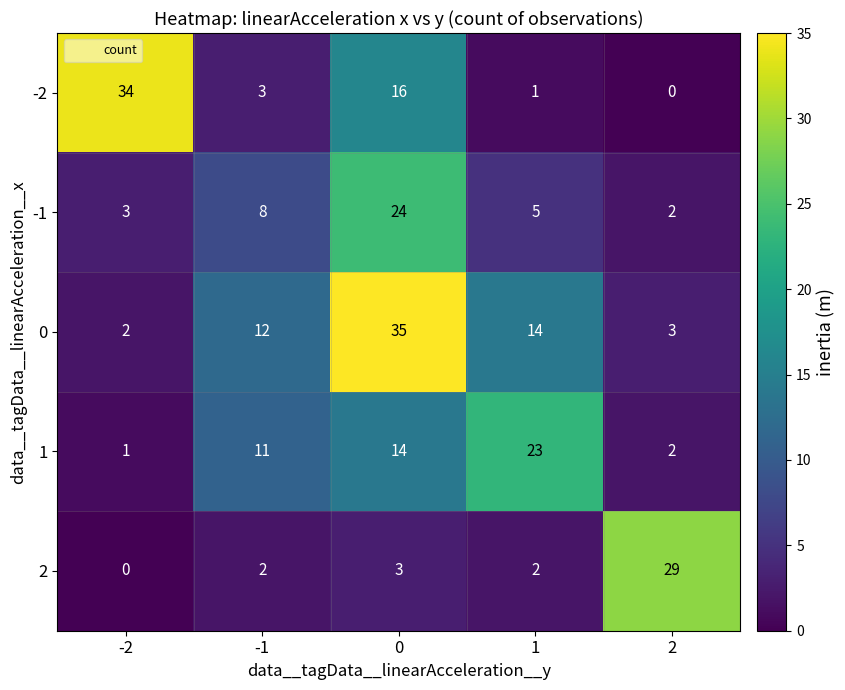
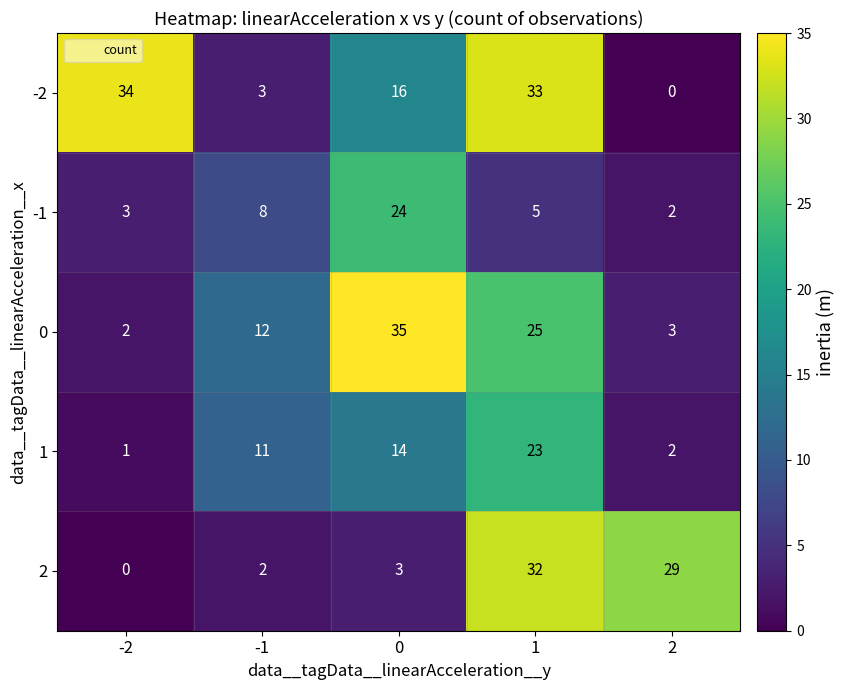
  {
    "-2": {
      "-2": 34,
      "-1": 3,
      "0": 16,
-     "1": 1,
+     "1": 33,
      "2": 0
    },
    "-1": {
      "-2": 3,
      "-1": 8,
      "0": 24,
      "1": 5,
      "2": 2
    },
    "0": {
      "-2": 2,
      "-1": 12,
      "0": 35,
-     "1": 14,
+     "1": 25,
      "2": 3
    },
    "1": {
      "-2": 1,
      "-1": 11,
      "0": 14,
      "1": 23,
      "2": 2
    },
    "2": {
      "-2": 0,
      "-1": 2,
      "0": 3,
-     "1": 2,
+     "1": 32,
      "2": 29
    }
  }
